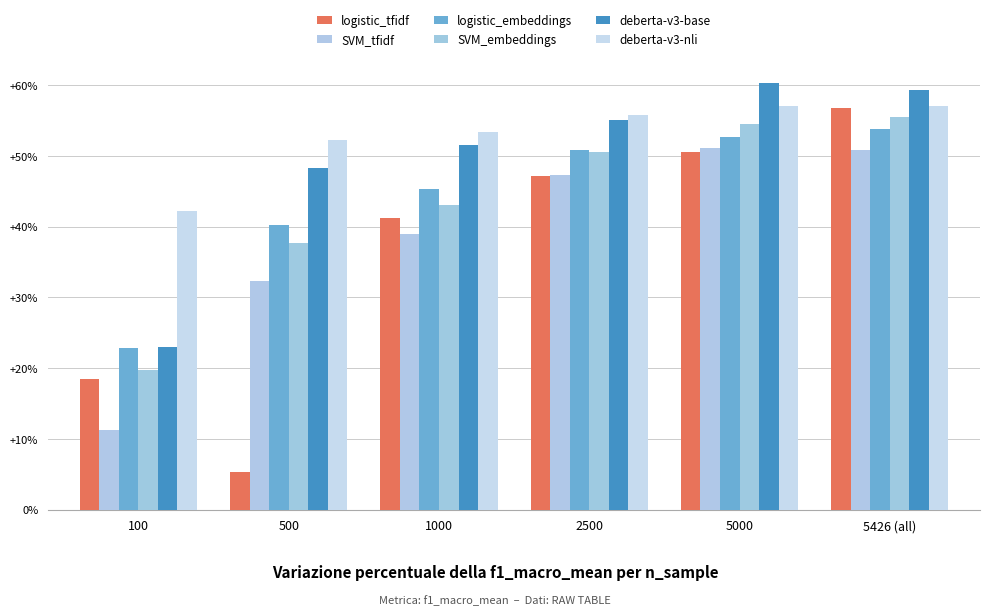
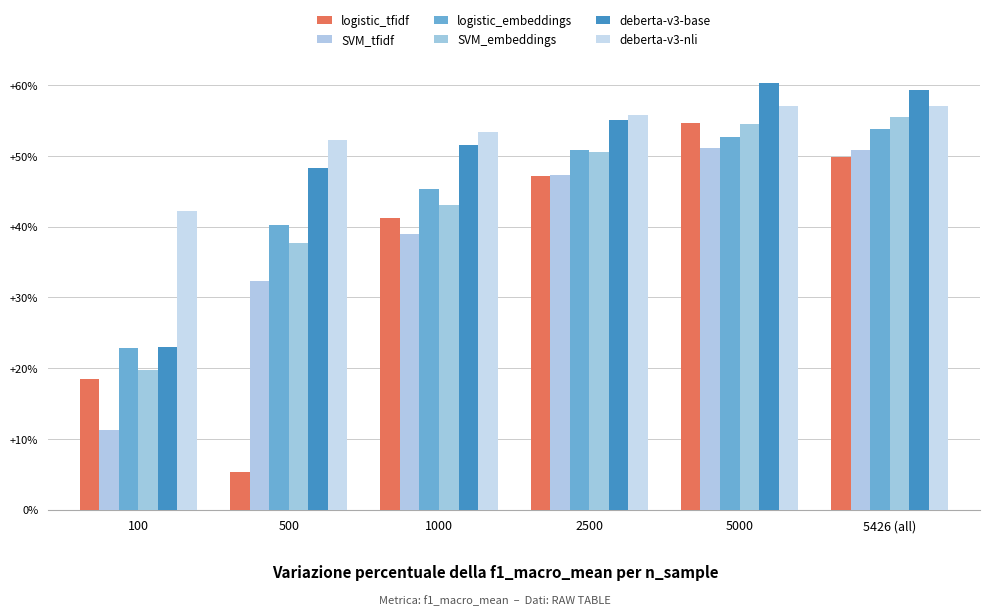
  {
    "logistic_tfidf": {
      "100": "+18%",
      "500": "+5%",
      "1000": "+41%",
      "2500": "+47%",
-     "5000": "+51%",
-     "5426 (all)": "+57%"
+     "5000": "+55%",
+     "5426 (all)": "+50%"
    }
  }
